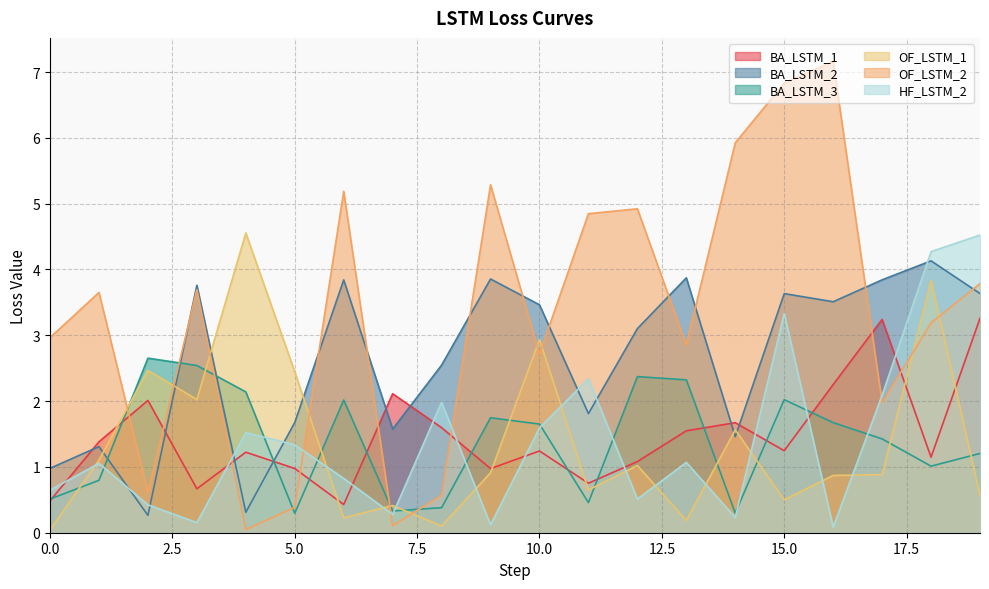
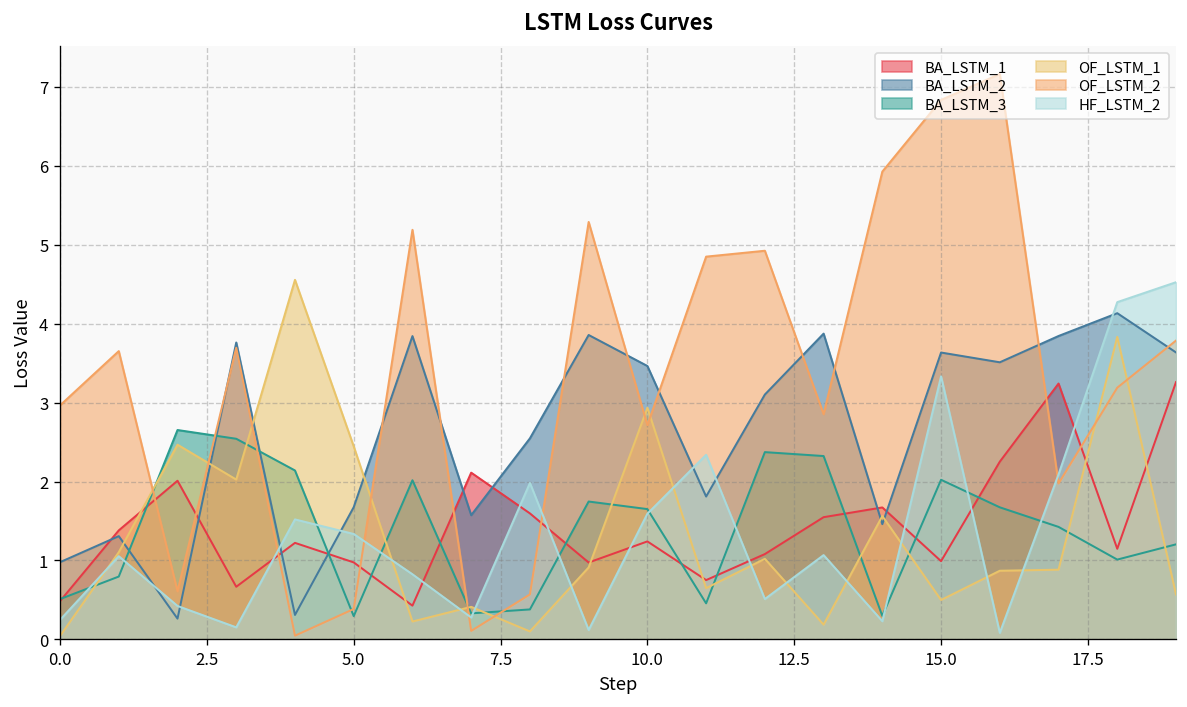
  {
    "BA_LSTM_1": {
      "5.0": 1.0,
      "10.0": 1.2,
-     "15.0": 1.2
+     "15.0": 1.0
    },
    "HF_LSTM_2": {
-     "0.0": 0.6,
+     "0.0": 0.2,
      "5.0": 1.3,
      "10.0": 1.6,
      "15.0": 3.3
    }
  }
